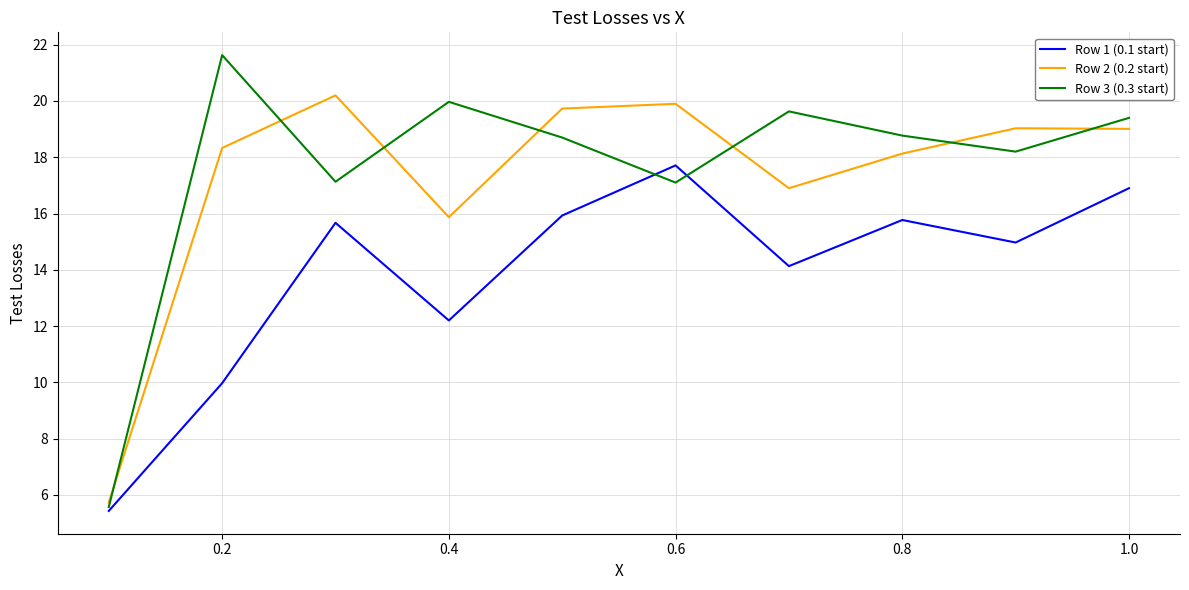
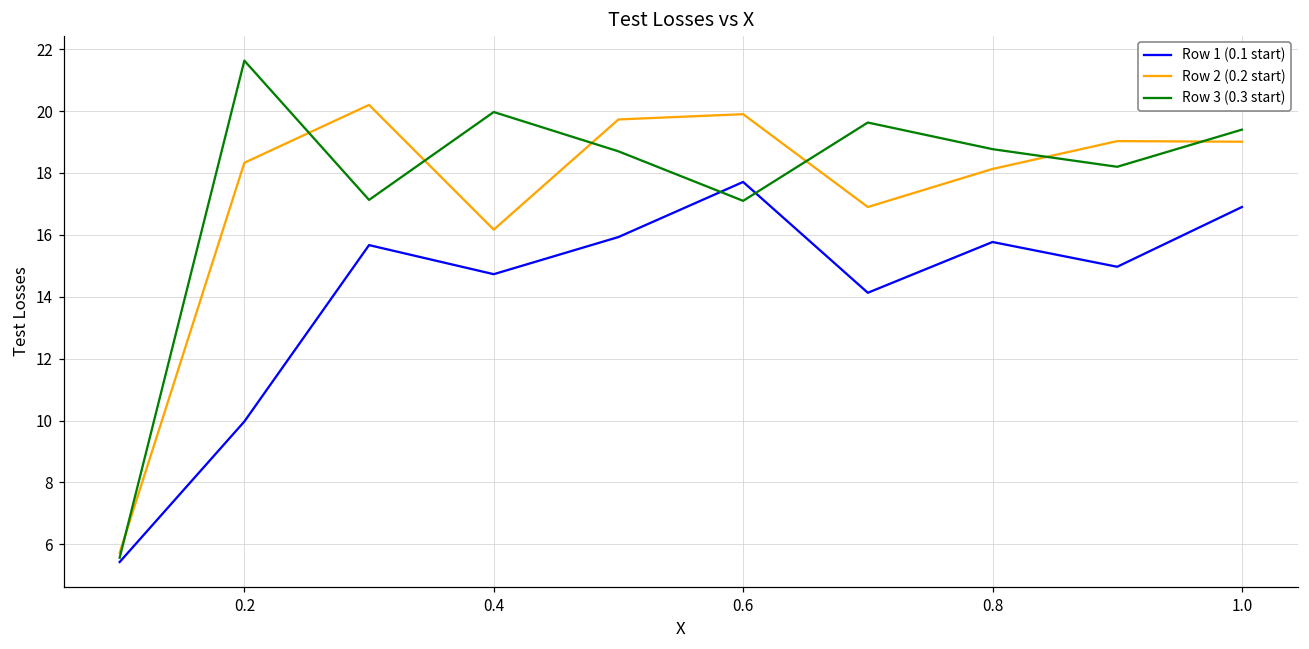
  {
    "Row 1 (0.1 start)": {
      "0.2": 10.0,
-     "0.4": 12.2,
+     "0.4": 14.7,
      "0.6": 17.7,
      "0.8": 15.8,
      "1.0": 16.9
    },
    "Row 2 (0.2 start)": {
      "0.2": 18.3,
-     "0.4": 15.9,
+     "0.4": 16.2,
      "0.6": 19.9,
      "0.8": 18.1,
      "1.0": 19.0
    },
    "Row 3 (0.3 start)": {
      "0.2": 21.6,
      "0.4": 20.0,
      "0.6": 17.1,
      "0.8": 18.8,
      "1.0": 19.4
    }
  }
